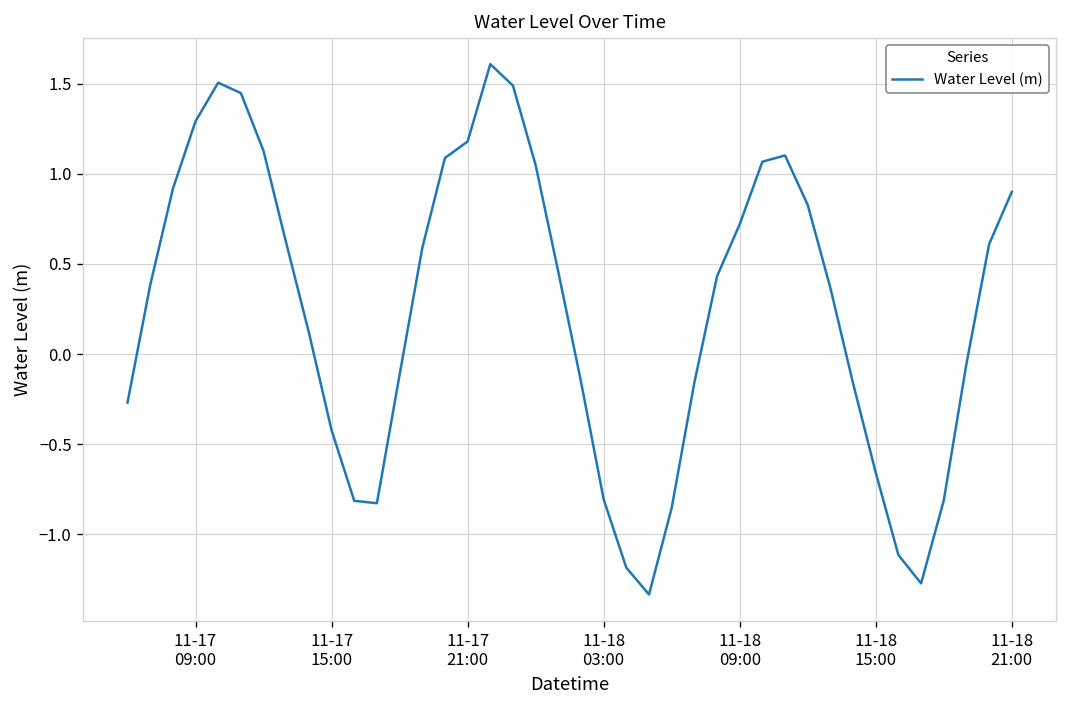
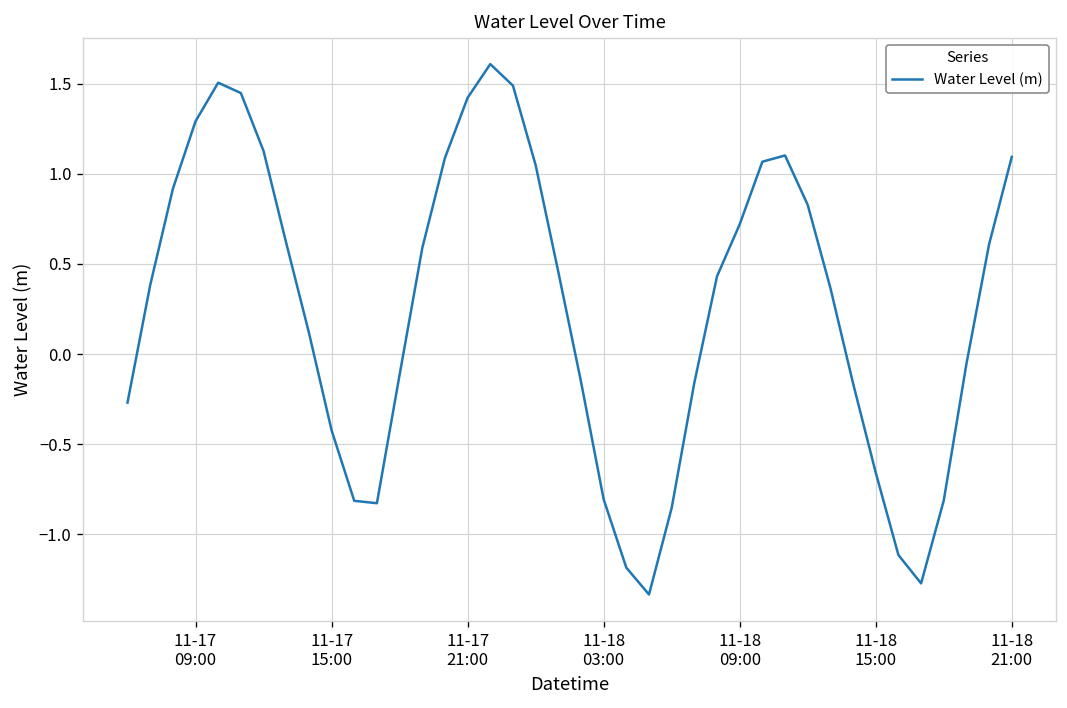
  {
    "11-17 09:00": 1.29,
    "11-17 15:00": -0.42,
-   "11-17 21:00": 1.18,
+   "11-17 21:00": 1.42,
    "11-18 03:00": -0.81,
    "11-18 09:00": 0.72,
    "11-18 15:00": -0.66,
-   "11-18 21:00": 0.90
+   "11-18 21:00": 1.09
  }
